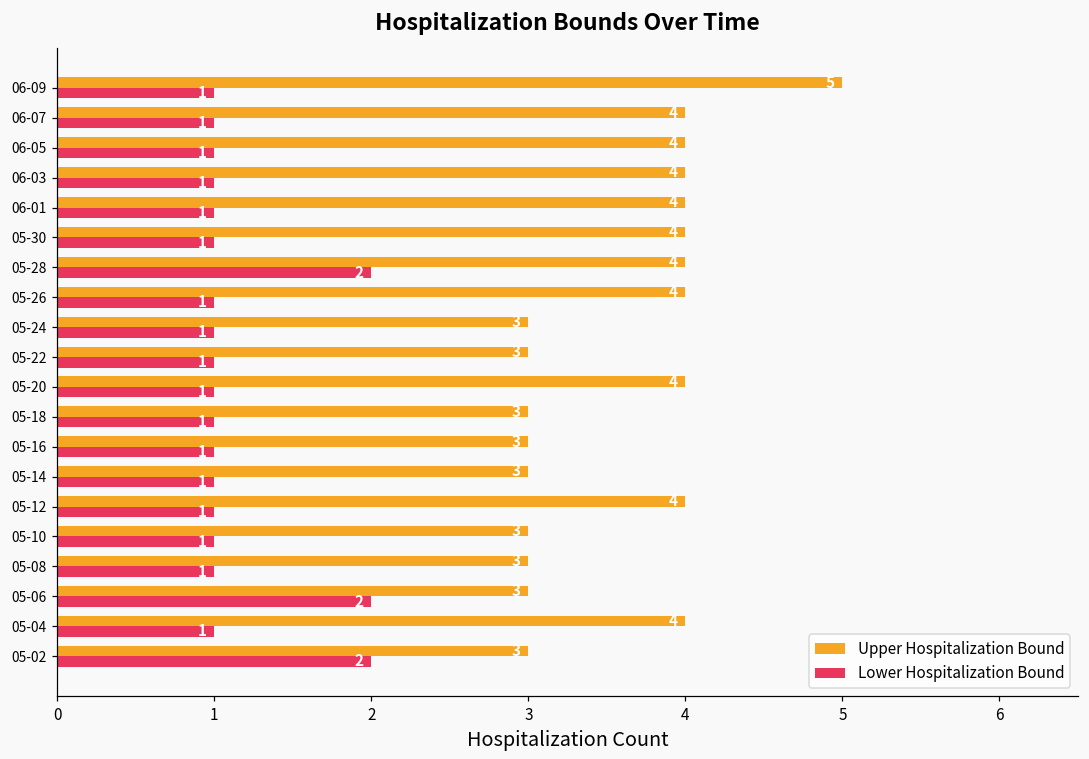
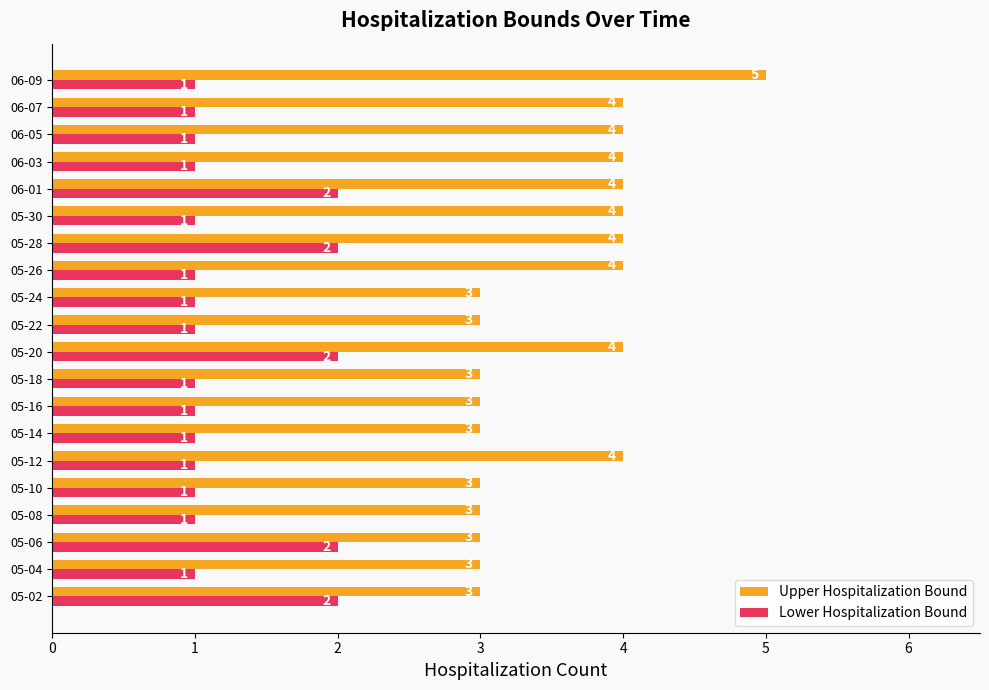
  {
    "Upper Hospitalization Bound": {
      "06-09": 5,
      "06-07": 4,
      "06-05": 4,
      "06-03": 4,
      "06-01": 4,
      "05-30": 4,
      "05-28": 4,
      "05-26": 4,
      "05-22": 3,
      "05-20": 4,
      "05-18": 3,
      "05-16": 3,
      "05-12": 4,
      "05-10": 3,
      "05-08": 3,
      "05-06": 3,
-     "05-04": 4
+     "05-04": 3
    },
    "Lower Hospitalization Bound": {
      "06-09": 1,
      "06-07": 1,
      "06-05": 1,
      "06-03": 1,
-     "06-01": 1,
+     "06-01": 2,
      "05-30": 1,
      "05-28": 2,
      "05-26": 1,
      "05-24": 1,
      "05-22": 1,
-     "05-20": 1,
+     "05-20": 2,
      "05-18": 1,
      "05-16": 1,
      "05-14": 1,
      "05-12": 1,
      "05-10": 1,
      "05-08": 1,
      "05-06": 2,
      "05-04": 1,
      "05-02": 2
    }
  }
